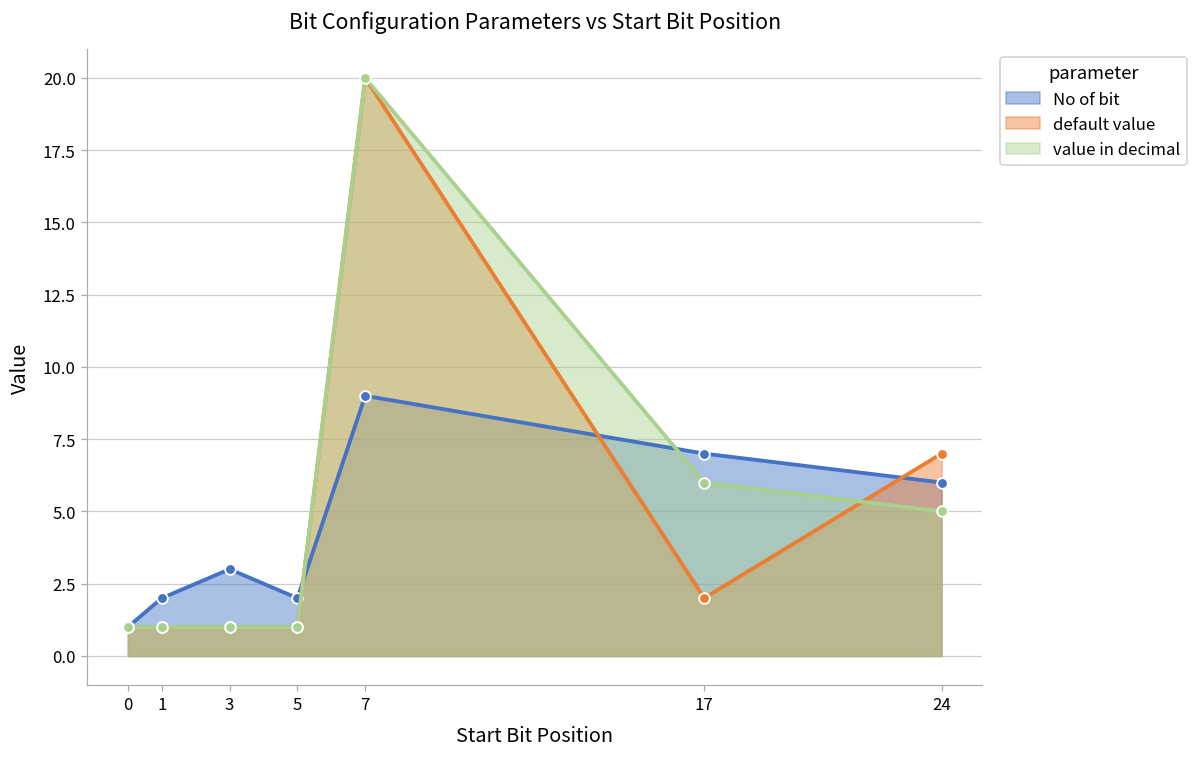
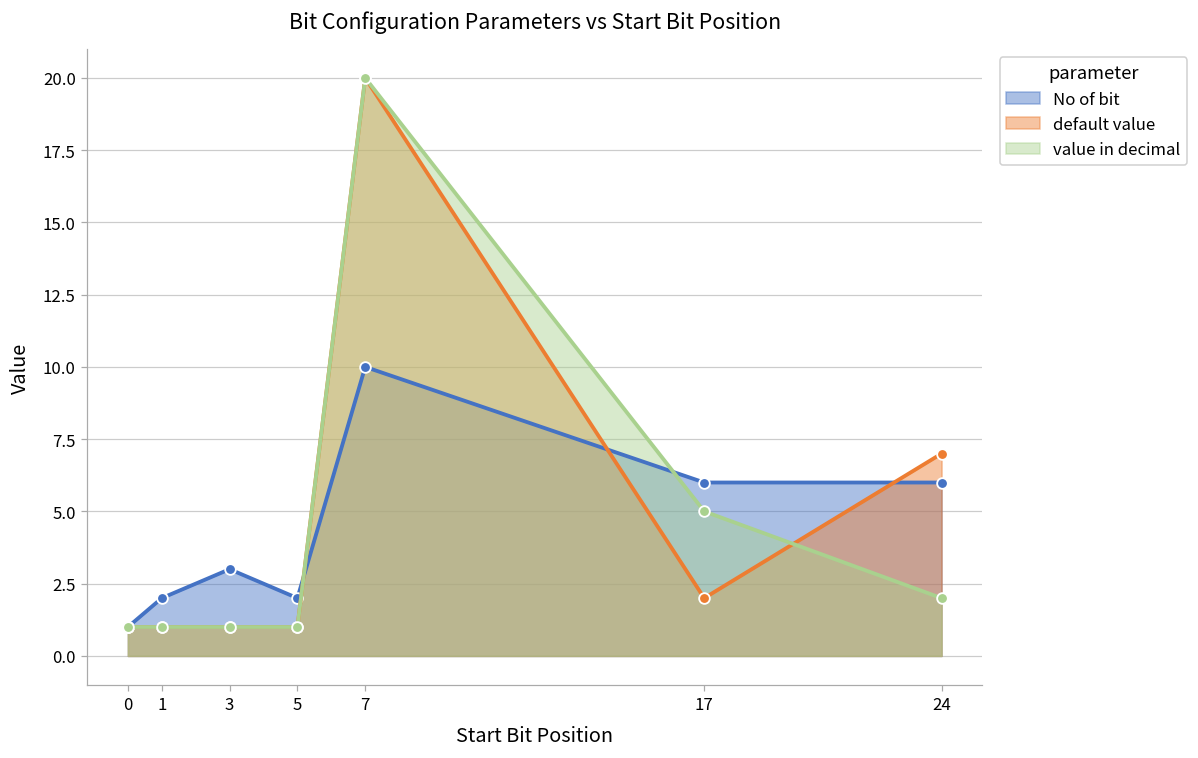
  {
    "No of bit": {
      "1": 2,
      "3": 3,
      "5": 2,
-     "7": 9,
-     "17": 7,
+     "7": 10,
+     "17": 6,
      "24": 6
    },
    "default value": {
      "17": 2,
      "24": 7
    },
    "value in decimal": {
-     "17": 6,
-     "24": 5
+     "17": 5,
+     "24": 2
    }
  }
